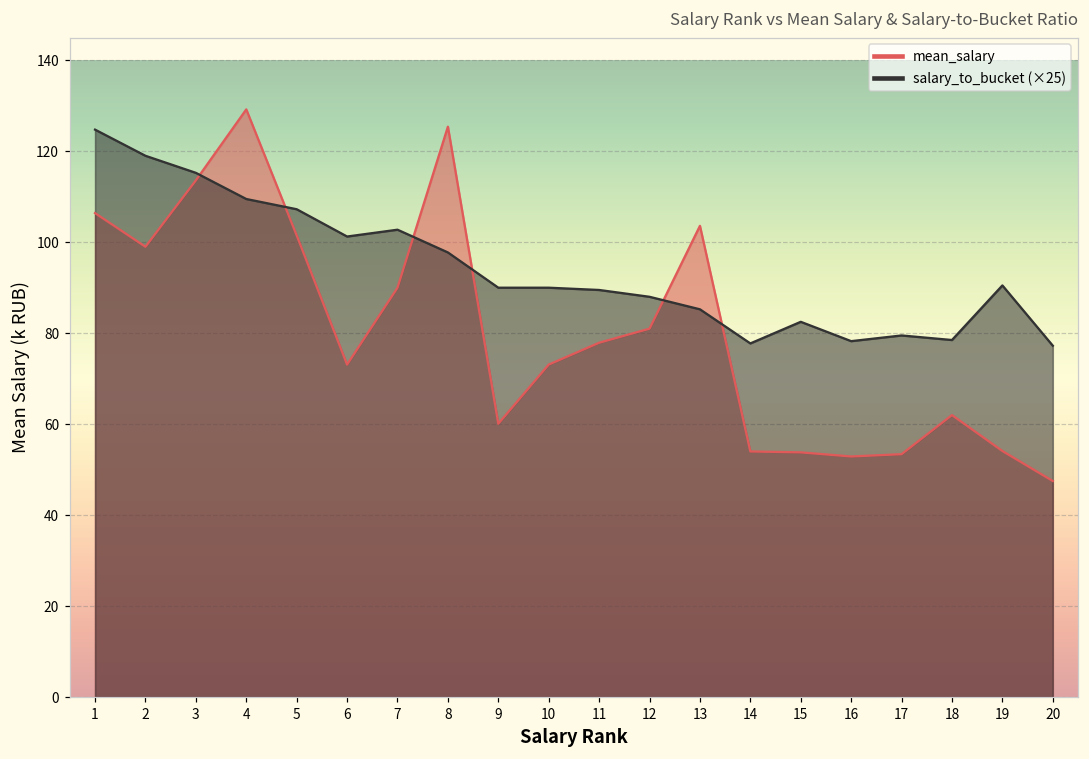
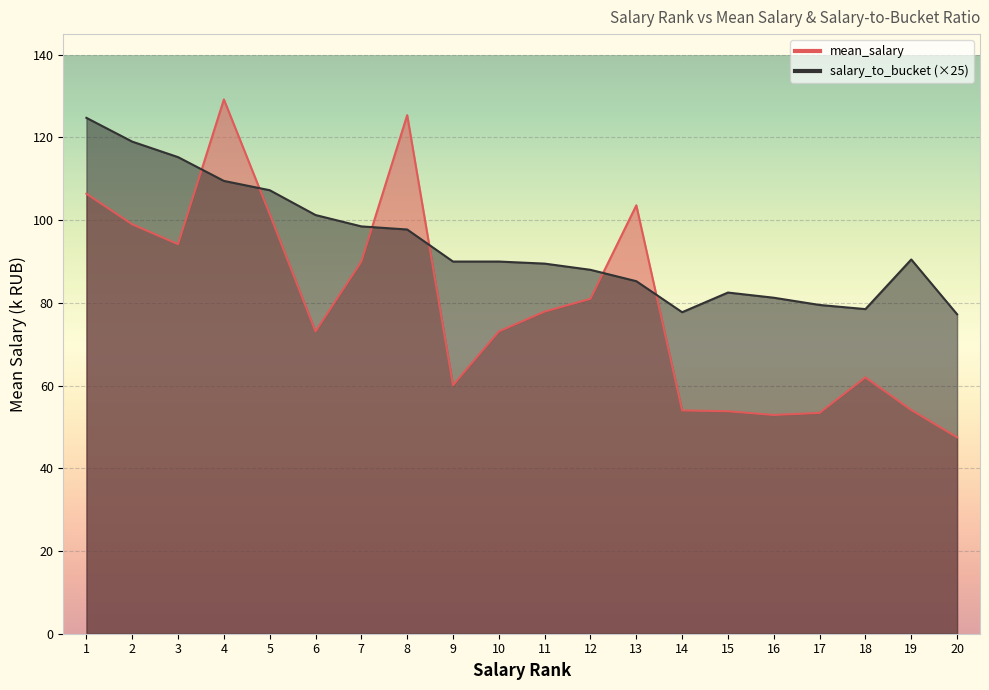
  {
    "mean_salary": {
      "1": 106,
      "2": 99,
-     "3": 114,
+     "3": 94,
      "4": 129,
      "5": 102,
      "6": 73,
      "7": 90,
      "8": 125,
      "9": 60,
      "10": 73,
      "11": 78,
      "12": 81,
      "13": 104,
      "14": 54,
      "15": 54,
      "16": 53,
      "17": 53,
      "18": 62,
      "19": 54,
      "20": 48
    },
    "salary_to_bucket (×25)": {
      "1": 125,
      "2": 119,
      "3": 115,
      "4": 110,
      "5": 107,
      "6": 101,
-     "7": 103,
+     "7": 99,
      "8": 98,
      "9": 90,
      "10": 90,
      "11": 90,
      "12": 88,
      "13": 85,
      "14": 78,
      "15": 83,
-     "16": 78,
+     "16": 81,
      "17": 80,
      "18": 79,
      "19": 91,
      "20": 77
    }
  }
